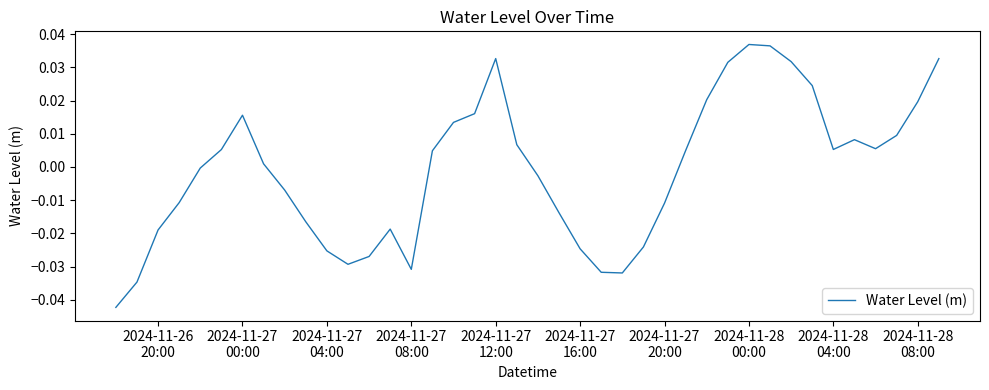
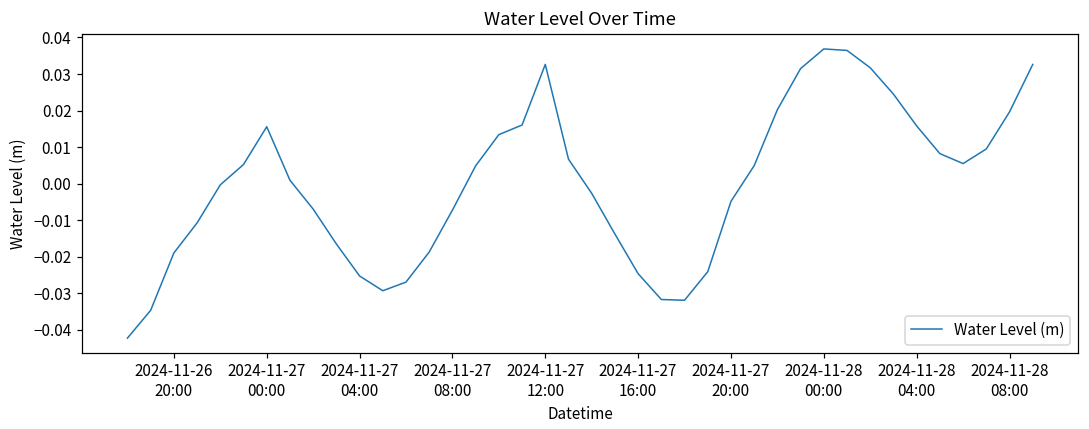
  {
    "2024-11-26 20:00": -0.019,
    "2024-11-27 00:00": 0.016,
    "2024-11-27 04:00": -0.025,
-   "2024-11-27 08:00": -0.031,
+   "2024-11-27 08:00": -0.007,
    "2024-11-27 12:00": 0.033,
    "2024-11-27 16:00": -0.025,
-   "2024-11-27 20:00": -0.011,
+   "2024-11-27 20:00": -0.005,
    "2024-11-28 00:00": 0.037,
-   "2024-11-28 04:00": 0.005,
+   "2024-11-28 04:00": 0.016,
    "2024-11-28 08:00": 0.020
  }
